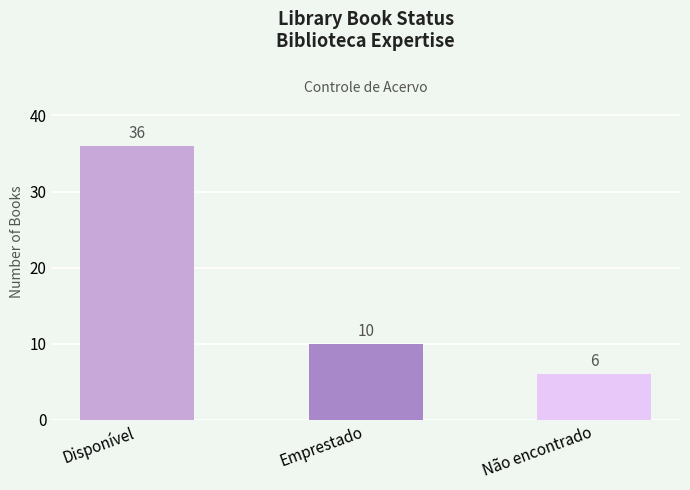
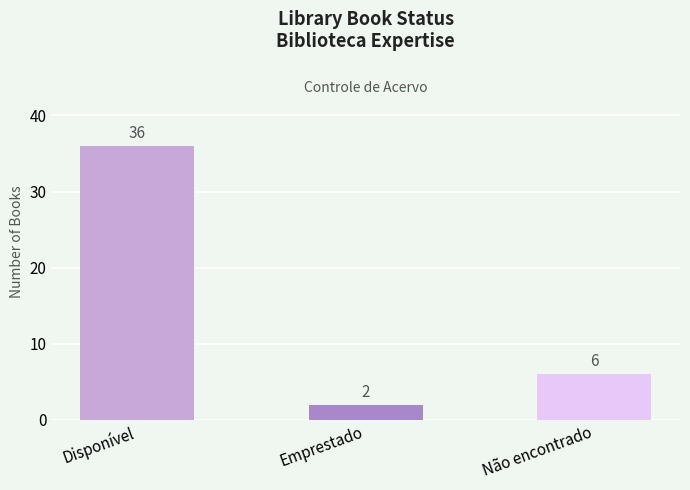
  {
    "Disponível": 36,
-   "Emprestado": 10,
+   "Emprestado": 2,
    "Não encontrado": 6
  }
